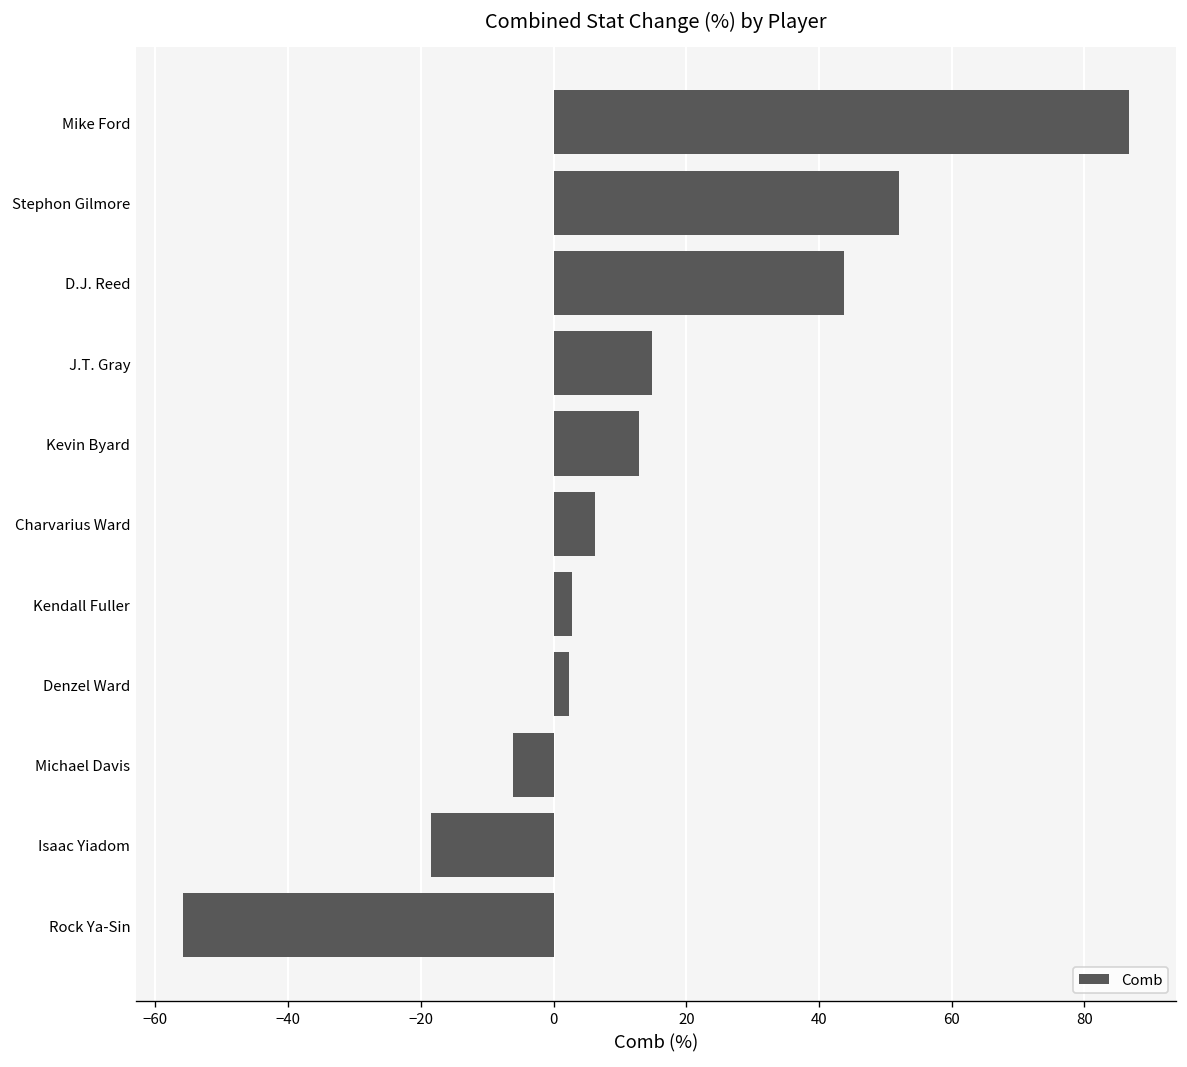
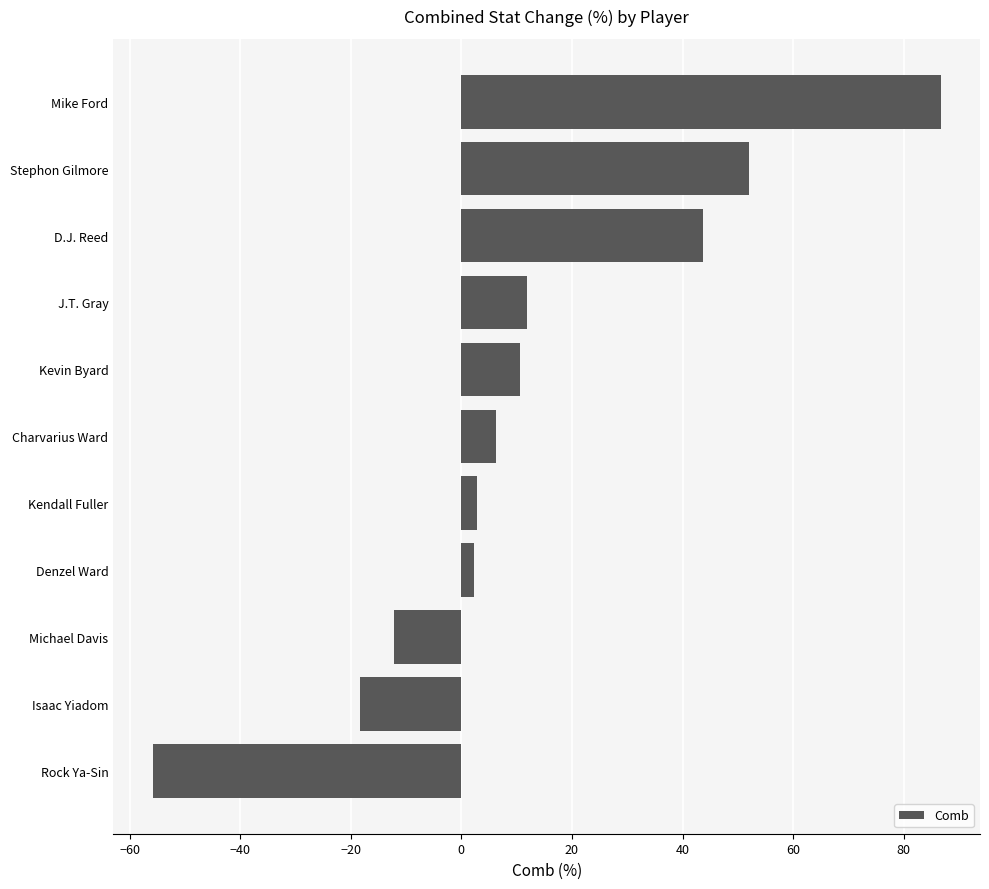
  {
    "Mike Ford": 87,
    "Stephon Gilmore": 52,
    "D.J. Reed": 44,
-   "J.T. Gray": 15,
-   "Kevin Byard": 13,
+   "J.T. Gray": 12,
+   "Kevin Byard": 11,
    "Charvarius Ward": 6,
    "Kendall Fuller": 3,
    "Denzel Ward": 2,
-   "Michael Davis": -6,
+   "Michael Davis": -12,
    "Isaac Yiadom": -18,
    "Rock Ya-Sin": -56
  }
